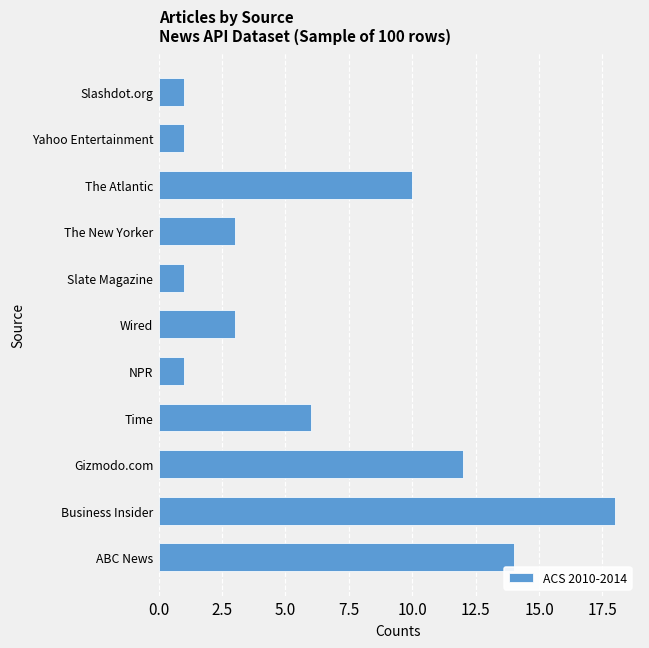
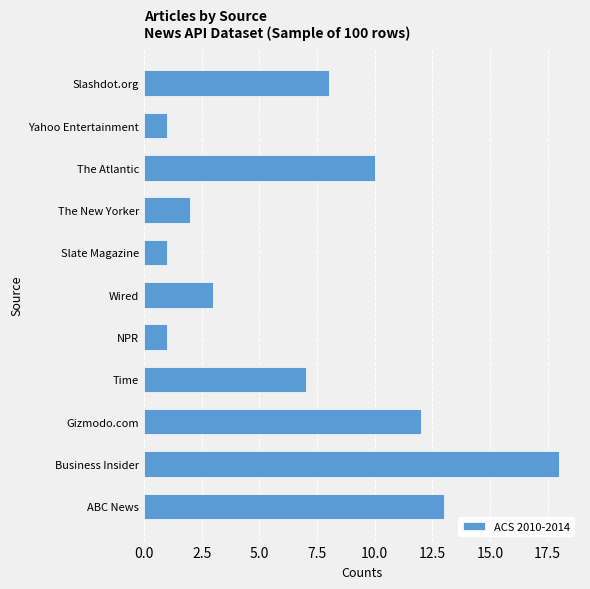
  {
-   "Slashdot.org": 1,
+   "Slashdot.org": 8,
    "Yahoo Entertainment": 1,
    "The Atlantic": 10,
-   "The New Yorker": 3,
+   "The New Yorker": 2,
    "Slate Magazine": 1,
    "Wired": 3,
    "NPR": 1,
-   "Time": 6,
+   "Time": 7,
    "Gizmodo.com": 12,
    "Business Insider": 18,
-   "ABC News": 14
+   "ABC News": 13
  }
